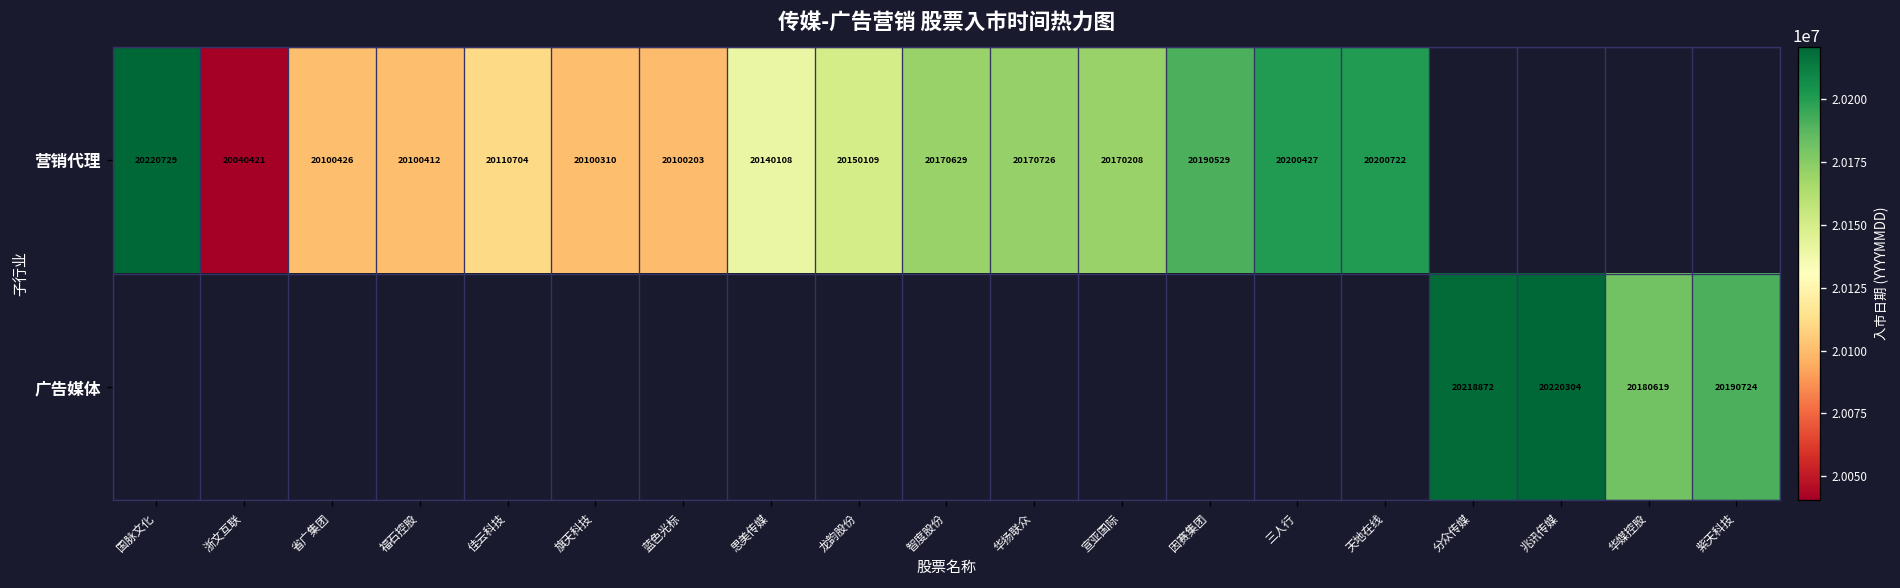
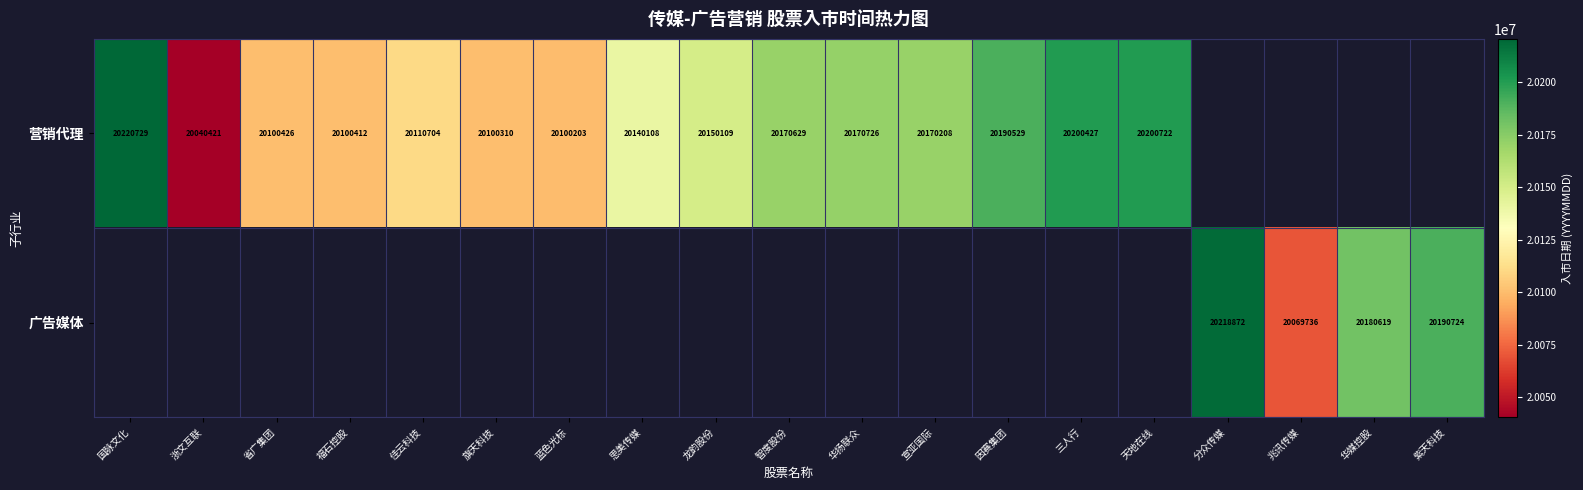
  {
    "营销代理": {
      "国脉文化": 20220729,
      "浙文互联": 20040421,
      "省广集团": 20100426,
      "福石控股": 20100412,
      "佳云科技": 20110704,
      "旗天科技": 20100310,
      "蓝色光标": 20100203,
      "思美传媒": 20140108,
      "龙韵股份": 20150109,
      "智度股份": 20170629,
      "华扬联众": 20170726,
      "宣亚国际": 20170208,
      "因赛集团": 20190529,
      "三人行": 20200427,
      "天地在线": 20200722
    },
    "广告媒体": {
      "分众传媒": 20218872,
-     "兆讯传媒": 20220304,
+     "兆讯传媒": 20069736,
      "华媒控股": 20180619,
      "紫天科技": 20190724
    }
  }
